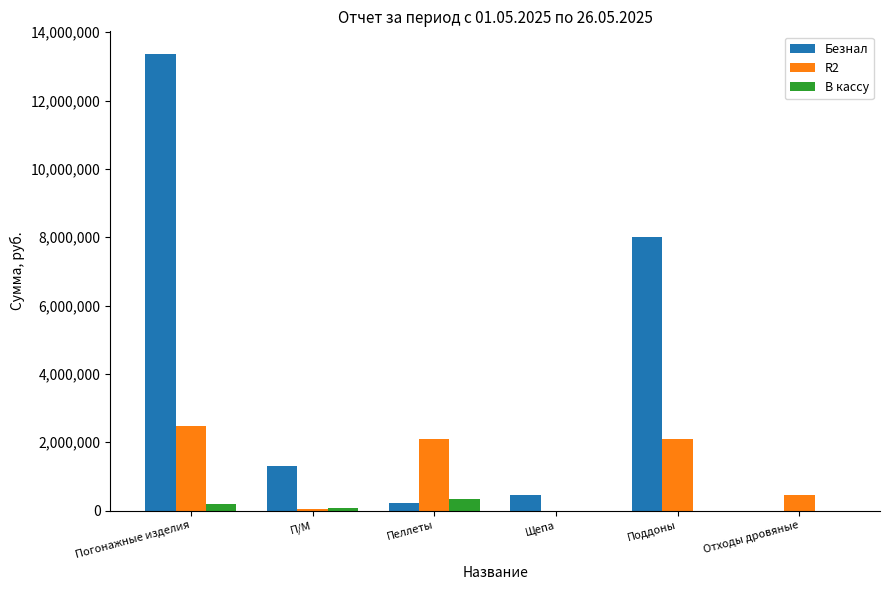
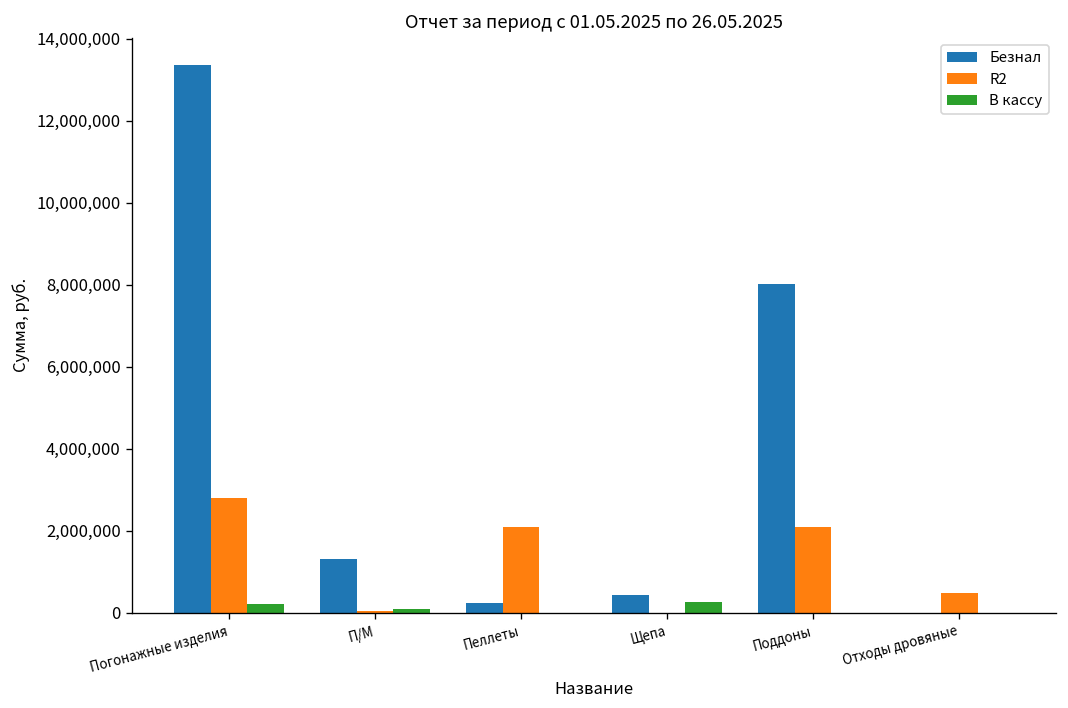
  {
    "Безнал": {
      "Погонажные изделия": "13,400,000",
      "П/М": "1,300,000",
      "Пеллеты": "200,000",
      "Щепа": "400,000",
      "Поддоны": "8,000,000",
      "Отходы дровяные": "0"
    },
    "R2": {
-     "Погонажные изделия": "2,500,000",
+     "Погонажные изделия": "2,800,000",
      "Пеллеты": "2,100,000",
      "Щепа": "0",
      "Поддоны": "2,100,000",
      "Отходы дровяные": "500,000"
    },
    "В кассу": {
      "Погонажные изделия": "200,000",
      "П/М": "100,000",
-     "Пеллеты": "300,000",
-     "Щепа": "0",
+     "Пеллеты": "0",
+     "Щепа": "300,000",
      "Поддоны": "0",
      "Отходы дровяные": "0"
    }
  }
